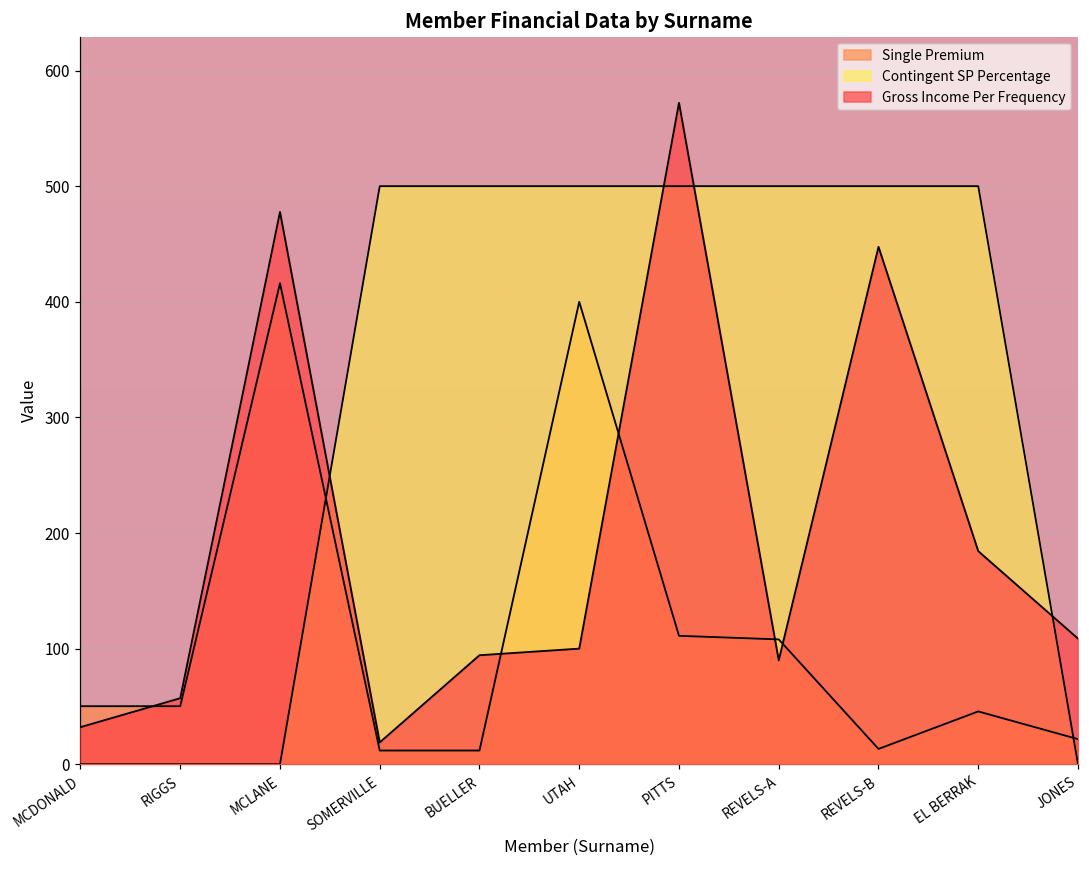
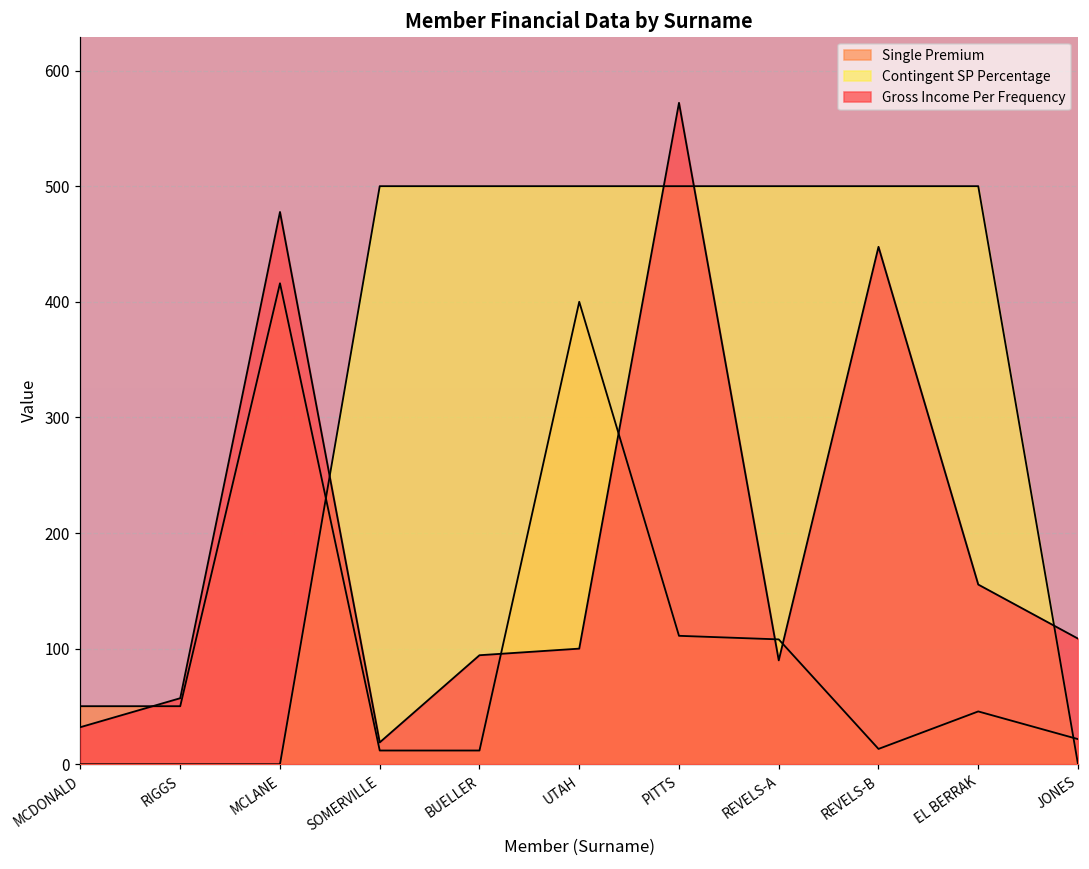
  {
    "Single Premium": {
      "MCDONALD": 50,
      "RIGGS": 50,
      "MCLANE": 416,
      "SOMERVILLE": 12,
      "BUELLER": 12,
      "UTAH": 400,
      "PITTS": 111,
      "REVELS-A": 108,
      "REVELS-B": 13,
      "EL BERRAK": 46,
      "JONES": 22
    },
    "Contingent SP Percentage": {
      "MCDONALD": 0,
      "RIGGS": 0,
      "MCLANE": 0,
      "SOMERVILLE": 500,
      "BUELLER": 500,
      "UTAH": 500,
      "PITTS": 500,
      "REVELS-A": 500,
      "REVELS-B": 500,
      "EL BERRAK": 500,
      "JONES": 0
    },
    "Gross Income Per Frequency": {
      "MCDONALD": 32,
      "RIGGS": 57,
      "MCLANE": 478,
      "SOMERVILLE": 19,
      "BUELLER": 94,
      "UTAH": 100,
      "PITTS": 572,
      "REVELS-A": 90,
      "REVELS-B": 448,
-     "EL BERRAK": 184,
+     "EL BERRAK": 155,
      "JONES": 109
    }
  }
